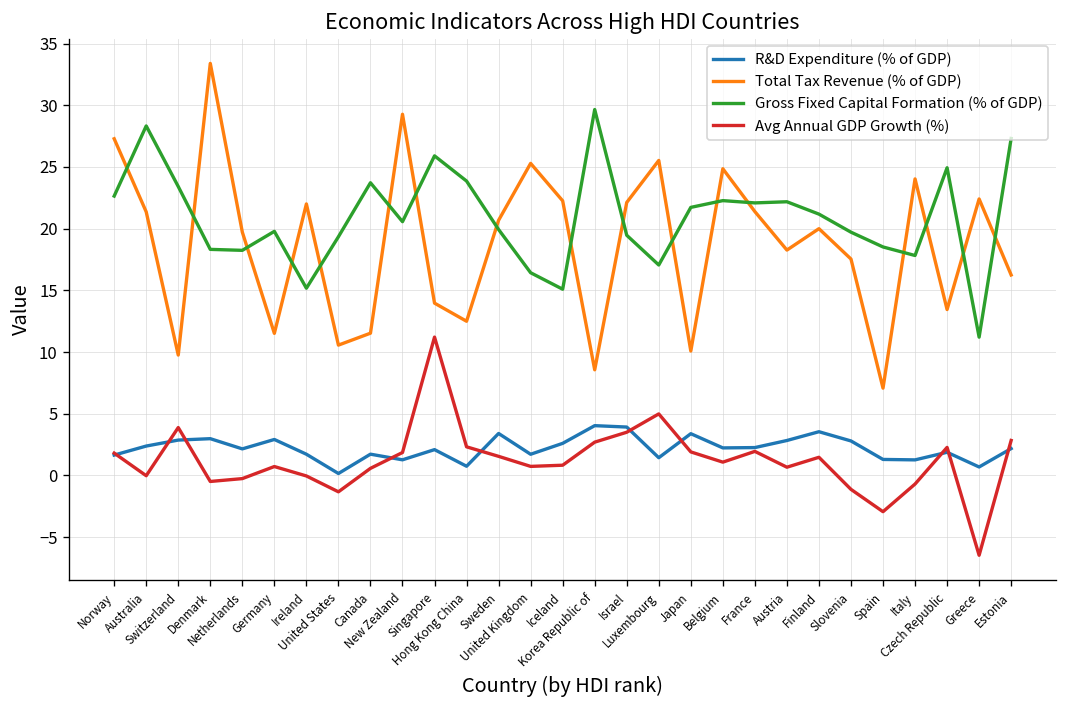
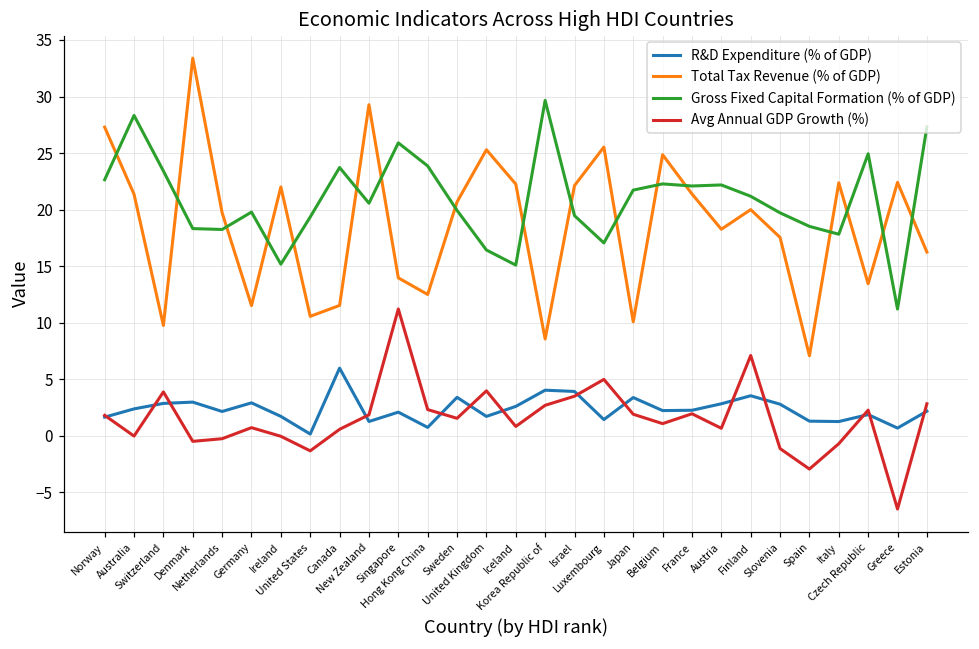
  {
    "R&D Expenditure (% of GDP)": {
      "Australia": 2.4,
      "Switzerland": 2.9,
      "Denmark": 3.0,
      "Netherlands": 2.2,
      "Germany": 2.9,
      "Ireland": 1.7,
      "United States": 0.2,
-     "Canada": 1.7,
+     "Canada": 6.0,
      "New Zealand": 1.3,
      "Singapore": 2.1,
      "Hong Kong China": 0.7,
      "Sweden": 3.4,
      "United Kingdom": 1.7,
      "Iceland": 2.6,
      "Korea Republic of": 4.0,
      "Israel": 3.9,
      "Luxembourg": 1.4,
      "Japan": 3.4,
      "Belgium": 2.2,
      "France": 2.3,
      "Austria": 2.8,
      "Finland": 3.5,
      "Slovenia": 2.8,
      "Spain": 1.3,
      "Italy": 1.3,
      "Czech Republic": 1.9,
      "Greece": 0.7,
      "Estonia": 2.2
    },
    "Total Tax Revenue (% of GDP)": {
      "Norway": 27.3,
      "Australia": 21.4,
      "Switzerland": 9.8,
      "Denmark": 33.4,
      "Netherlands": 19.7,
      "Germany": 11.5,
      "Ireland": 22.0,
      "United States": 10.6,
      "Canada": 11.5,
      "New Zealand": 29.3,
      "Singapore": 14.0,
      "Hong Kong China": 12.5,
      "Sweden": 20.7,
      "United Kingdom": 25.3,
      "Iceland": 22.3,
      "Korea Republic of": 8.6,
      "Israel": 22.1,
      "Luxembourg": 25.5,
      "Japan": 10.1,
      "Belgium": 24.9,
      "France": 21.4,
      "Austria": 18.3,
      "Finland": 20.0,
      "Slovenia": 17.5,
      "Spain": 7.1,
-     "Italy": 24.0,
+     "Italy": 22.4,
      "Czech Republic": 13.4,
      "Greece": 22.4,
      "Estonia": 16.3
    },
    "Gross Fixed Capital Formation (% of GDP)": {
      "Norway": 22.6,
      "Australia": 28.3,
      "Switzerland": 23.4,
      "Denmark": 18.3,
      "Netherlands": 18.2,
      "Germany": 19.8,
      "Ireland": 15.2,
      "United States": 19.3,
      "Canada": 23.7,
      "New Zealand": 20.6,
      "Singapore": 25.9,
      "Hong Kong China": 23.9,
      "Sweden": 19.9,
      "United Kingdom": 16.4,
      "Iceland": 15.1,
      "Korea Republic of": 29.7,
      "Israel": 19.5,
      "Luxembourg": 17.1,
      "Japan": 21.7,
      "Belgium": 22.3,
      "France": 22.1,
      "Austria": 22.2,
      "Finland": 21.2,
      "Slovenia": 19.7,
      "Spain": 18.5,
      "Italy": 17.8,
      "Czech Republic": 24.9,
      "Greece": 11.2
    },
    "Avg Annual GDP Growth (%)": {
      "Australia": 0.0,
      "Switzerland": 3.9,
      "Denmark": -0.5,
      "Netherlands": -0.3,
      "Germany": 0.7,
      "Ireland": 0.0,
      "United States": -1.3,
      "Canada": 0.6,
      "New Zealand": 1.9,
      "Singapore": 11.2,
      "Hong Kong China": 2.3,
      "Sweden": 1.6,
-     "United Kingdom": 0.7,
+     "United Kingdom": 4.0,
      "Iceland": 0.8,
      "Korea Republic of": 2.7,
      "Israel": 3.5,
      "Luxembourg": 5.0,
      "Japan": 1.9,
      "Belgium": 1.1,
      "France": 2.0,
      "Austria": 0.7,
-     "Finland": 1.5,
+     "Finland": 7.1,
      "Slovenia": -1.1,
      "Spain": -2.9,
      "Italy": -0.7,
      "Czech Republic": 2.3,
      "Greece": -6.5,
      "Estonia": 2.8
    }
  }
